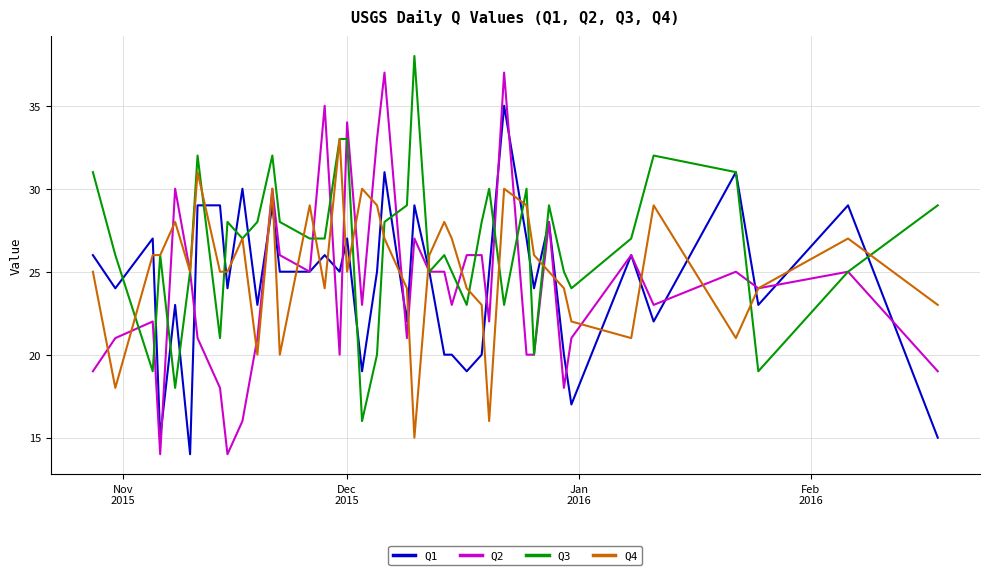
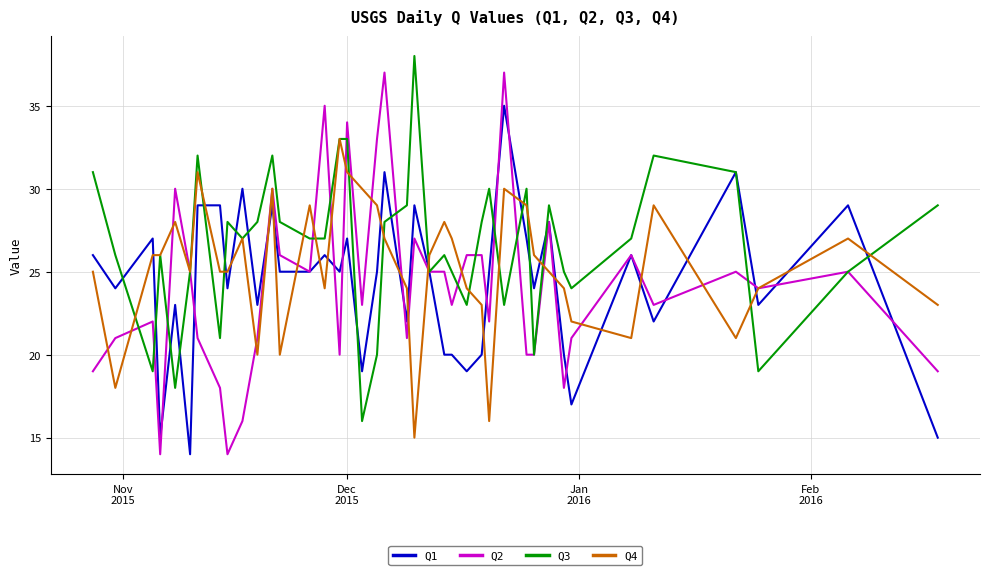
  {
    "Q1": {
      "Dec 2015": 27
    },
    "Q2": {
      "Dec 2015": 34
    },
    "Q3": {
      "Dec 2015": 33
    },
    "Q4": {
-     "Dec 2015": 25
+     "Dec 2015": 31
    }
  }
